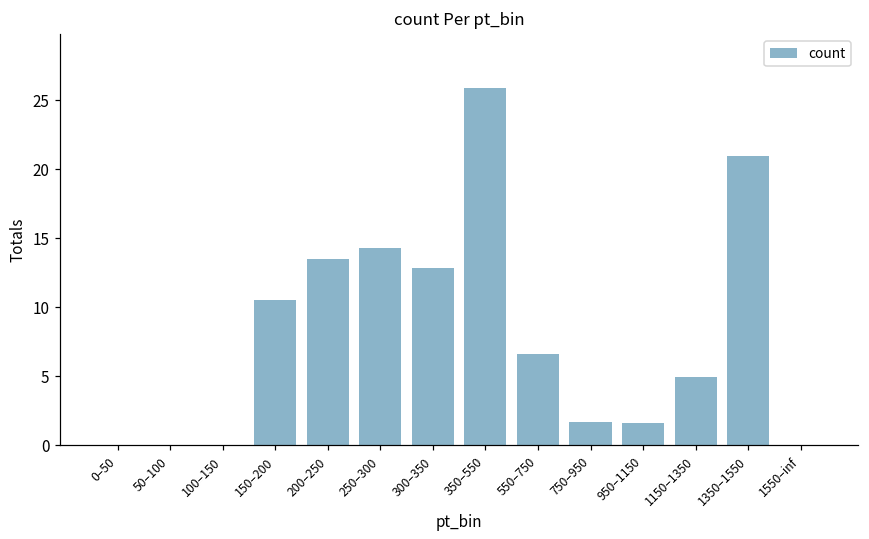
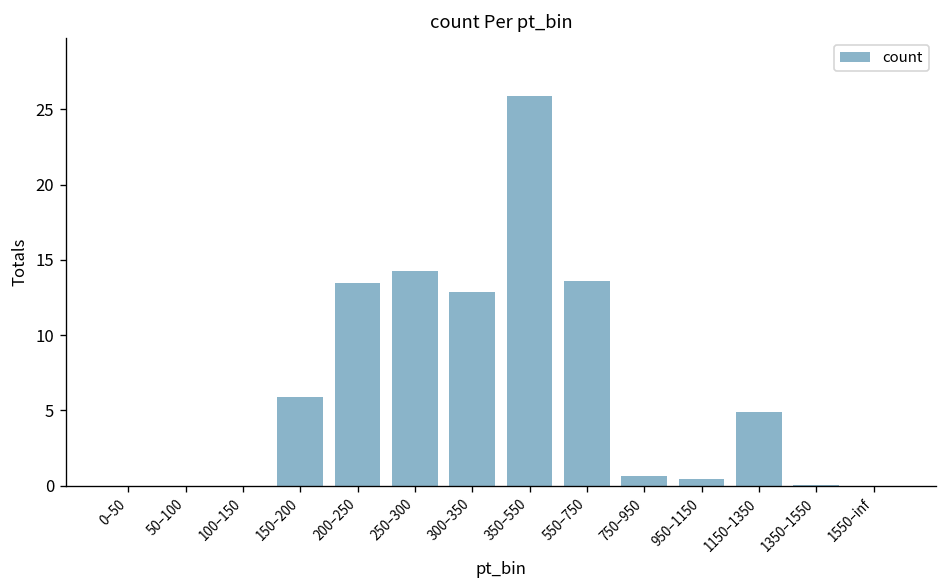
  {
    "0–50": 0.0,
    "50–100": 0.0,
    "100–150": 0.0,
-   "150–200": 10.6,
+   "150–200": 5.9,
    "200–250": 13.5,
    "250–300": 14.3,
    "300–350": 12.8,
    "350–550": 25.9,
-   "550–750": 6.6,
-   "750–950": 1.7,
-   "950–1150": 1.6,
+   "550–750": 13.6,
+   "750–950": 0.6,
+   "950–1150": 0.4,
    "1150–1350": 4.9,
-   "1350–1550": 20.9,
+   "1350–1550": 0.0,
    "1550–inf": 0.0
  }
